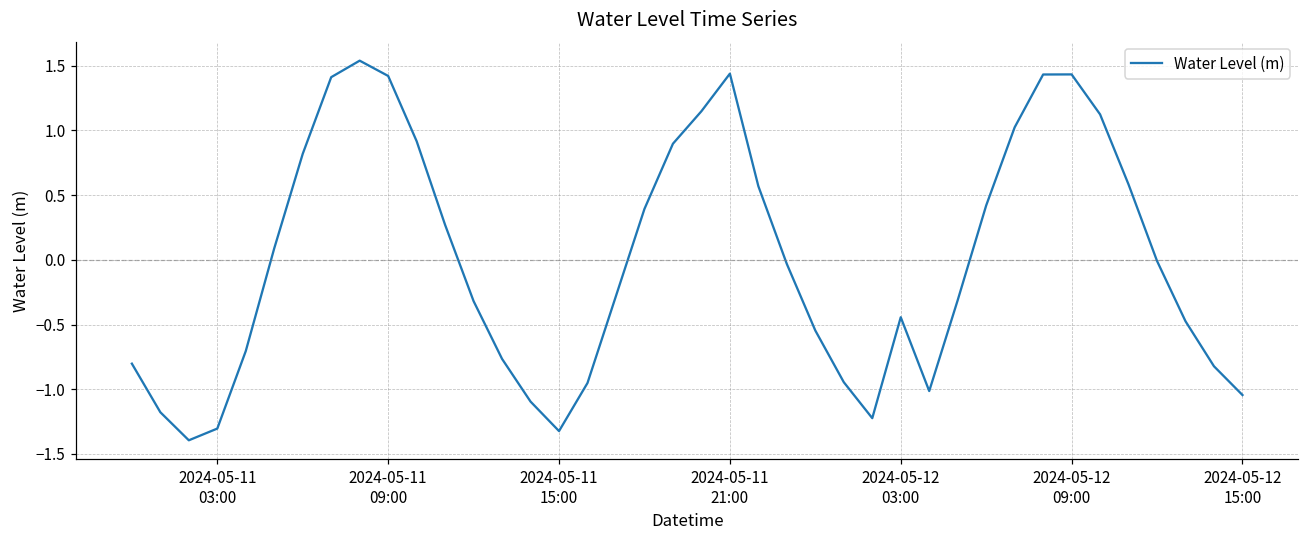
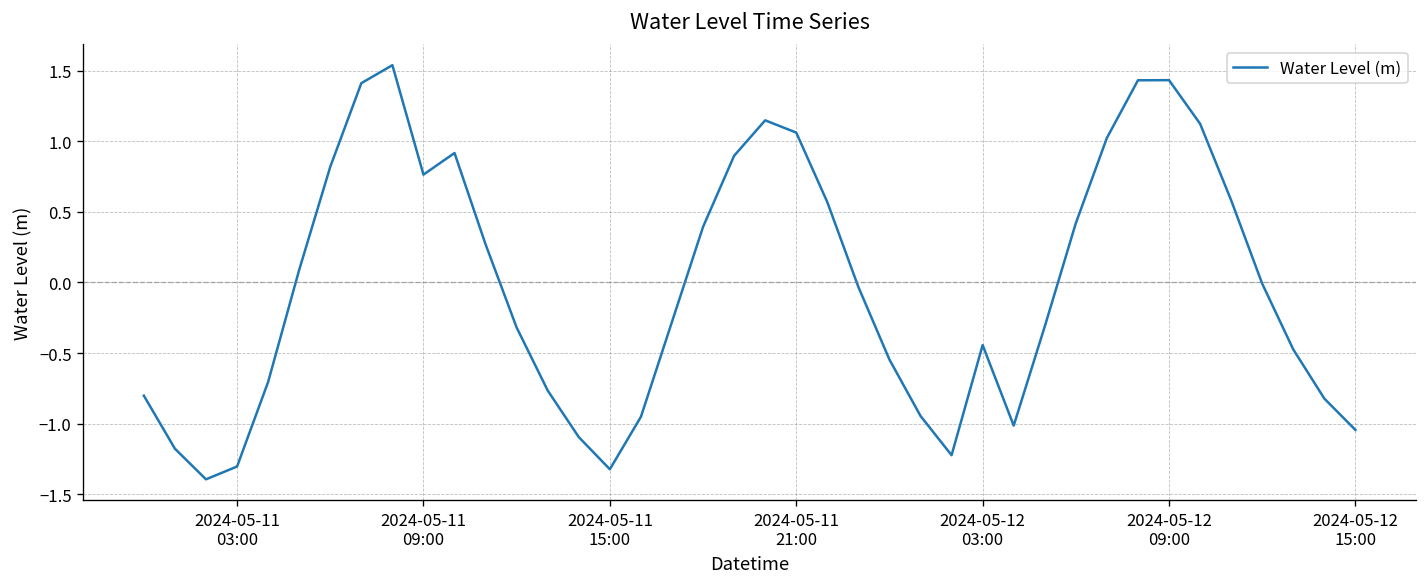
  {
    "2024-05-11 03:00": -1.30,
-   "2024-05-11 09:00": 1.42,
+   "2024-05-11 09:00": 0.76,
    "2024-05-11 15:00": -1.32,
-   "2024-05-11 21:00": 1.44,
+   "2024-05-11 21:00": 1.06,
    "2024-05-12 03:00": -0.44,
    "2024-05-12 09:00": 1.43,
    "2024-05-12 15:00": -1.04
  }
